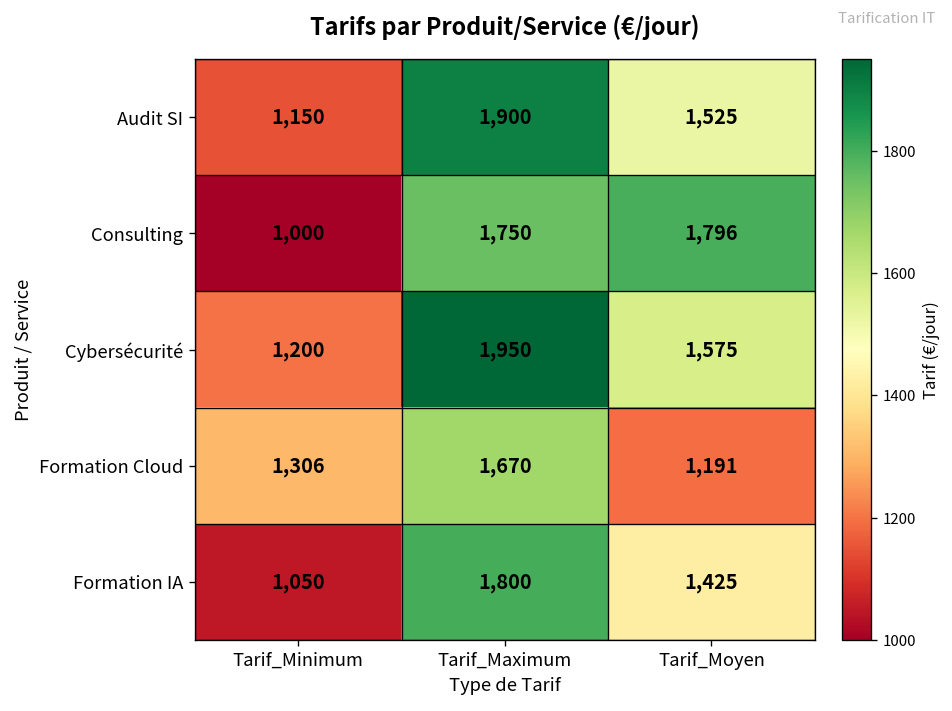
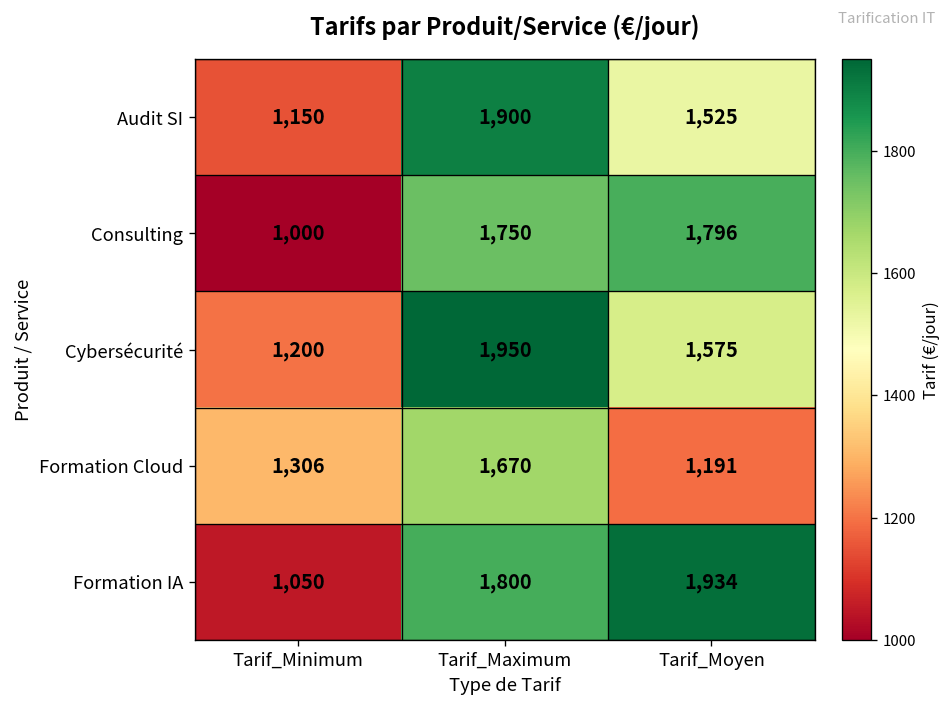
  {
    "Audit SI": {
      "Tarif_Minimum": "1,150",
      "Tarif_Maximum": "1,900",
      "Tarif_Moyen": "1,525"
    },
    "Consulting": {
      "Tarif_Minimum": "1,000",
      "Tarif_Maximum": "1,750",
      "Tarif_Moyen": "1,796"
    },
    "Cybersécurité": {
      "Tarif_Minimum": "1,200",
      "Tarif_Maximum": "1,950",
      "Tarif_Moyen": "1,575"
    },
    "Formation Cloud": {
      "Tarif_Minimum": "1,306",
      "Tarif_Maximum": "1,670",
      "Tarif_Moyen": "1,191"
    },
    "Formation IA": {
      "Tarif_Minimum": "1,050",
      "Tarif_Maximum": "1,800",
-     "Tarif_Moyen": "1,425"
+     "Tarif_Moyen": "1,934"
    }
  }
